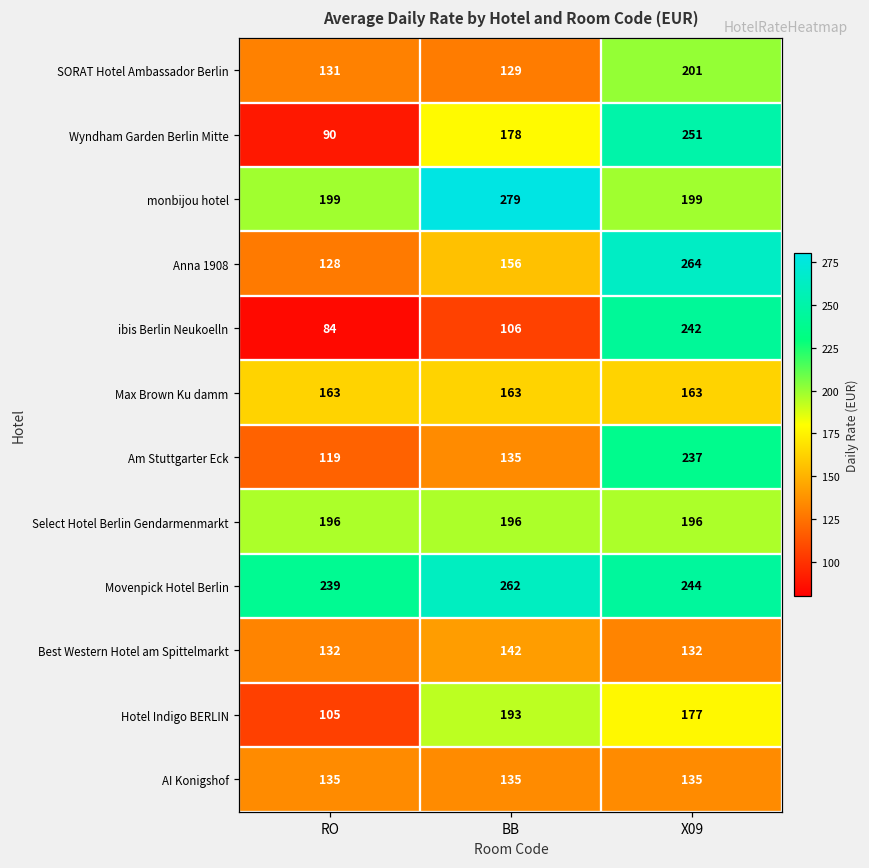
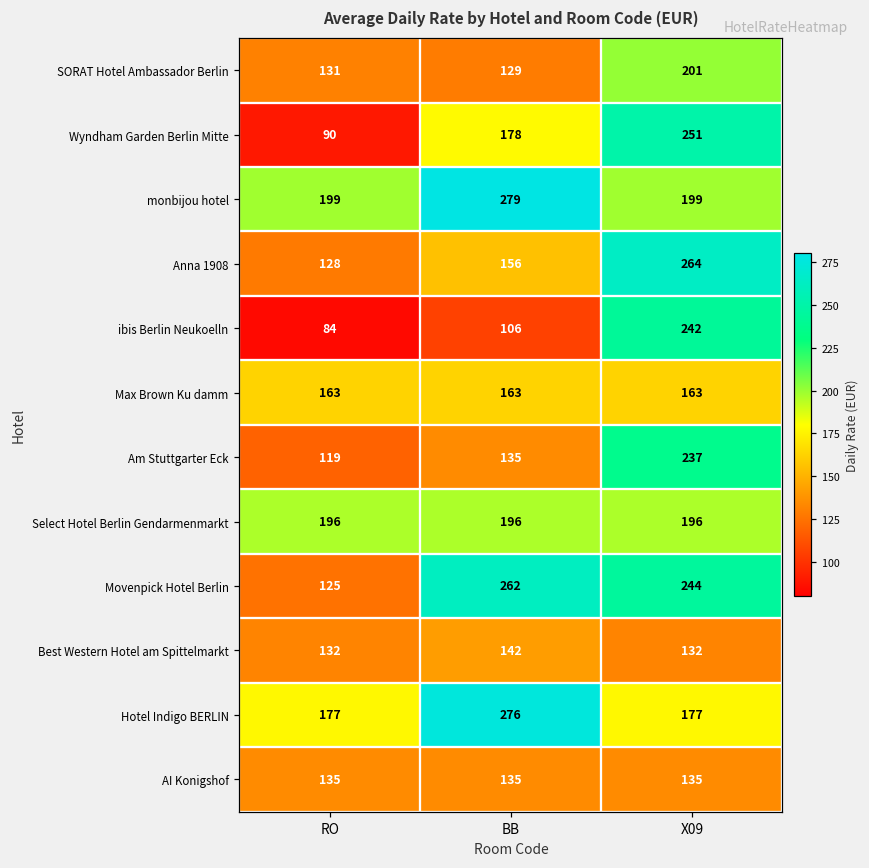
  {
    "SORAT Hotel Ambassador Berlin": {
      "RO": 131,
      "BB": 129,
      "X09": 201
    },
    "Wyndham Garden Berlin Mitte": {
      "RO": 90,
      "BB": 178,
      "X09": 251
    },
    "monbijou hotel": {
      "RO": 199,
      "BB": 279,
      "X09": 199
    },
    "Anna 1908": {
      "RO": 128,
      "BB": 156,
      "X09": 264
    },
    "ibis Berlin Neukoelln": {
      "RO": 84,
      "BB": 106,
      "X09": 242
    },
    "Max Brown Ku damm": {
      "RO": 163,
      "BB": 163,
      "X09": 163
    },
    "Am Stuttgarter Eck": {
      "RO": 119,
      "BB": 135,
      "X09": 237
    },
    "Select Hotel Berlin Gendarmenmarkt": {
      "RO": 196,
      "BB": 196,
      "X09": 196
    },
    "Movenpick Hotel Berlin": {
-     "RO": 239,
+     "RO": 125,
      "BB": 262,
      "X09": 244
    },
    "Best Western Hotel am Spittelmarkt": {
      "RO": 132,
      "BB": 142,
      "X09": 132
    },
    "Hotel Indigo BERLIN": {
-     "RO": 105,
-     "BB": 193,
+     "RO": 177,
+     "BB": 276,
      "X09": 177
    },
    "AI Konigshof": {
      "RO": 135,
      "BB": 135,
      "X09": 135
    }
  }
